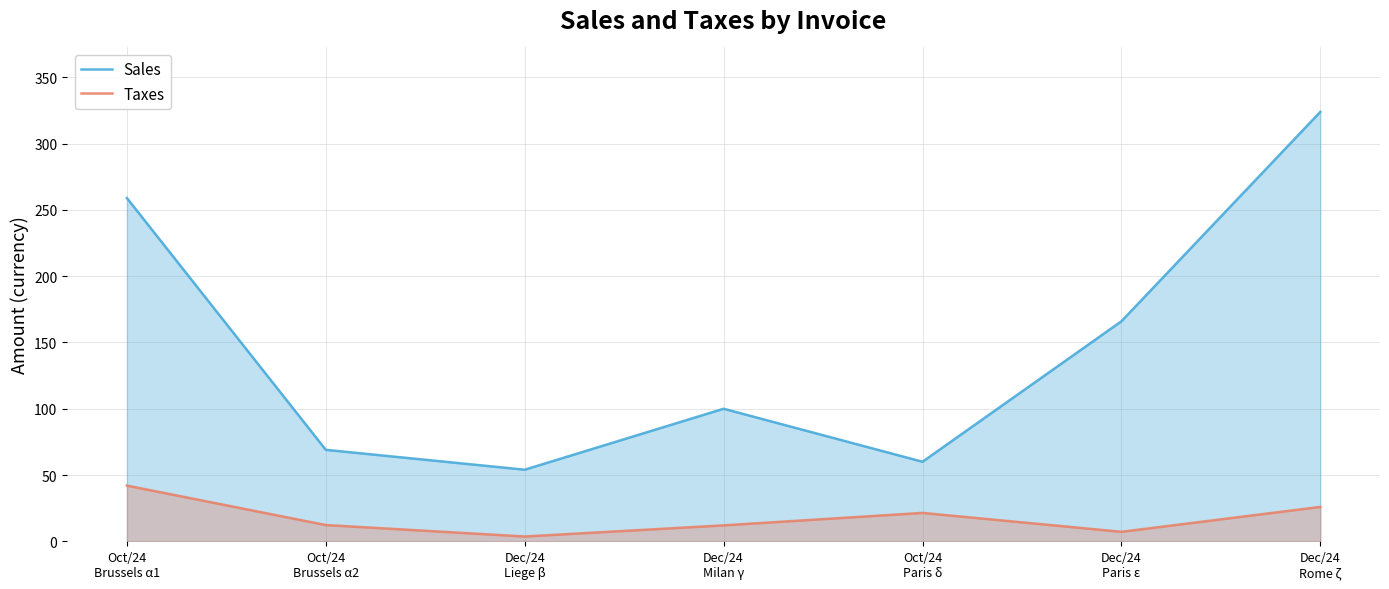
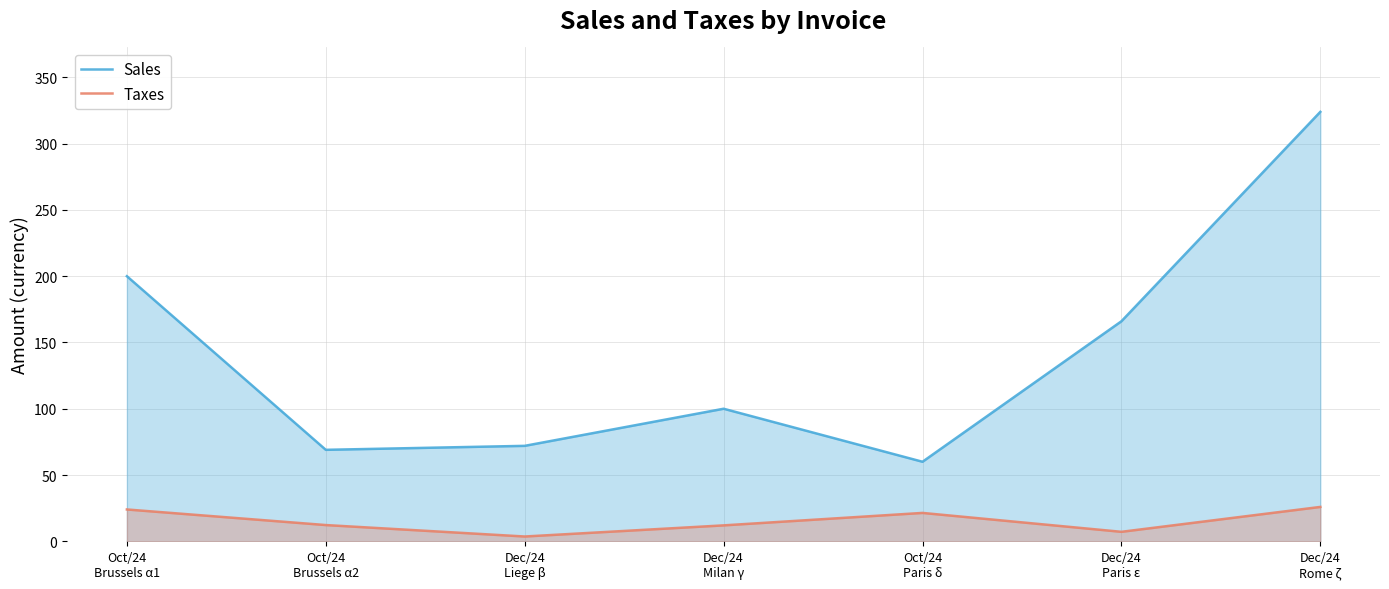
  {
    "Sales": {
-     "Oct/24 Brussels α1": 259,
+     "Oct/24 Brussels α1": 200,
      "Oct/24 Brussels α2": 69,
-     "Dec/24 Liege β": 54,
+     "Dec/24 Liege β": 72,
      "Dec/24 Milan γ": 100,
      "Oct/24 Paris δ": 60,
      "Dec/24 Paris ε": 166,
      "Dec/24 Rome ζ": 324
    },
    "Taxes": {
-     "Oct/24 Brussels α1": 42,
+     "Oct/24 Brussels α1": 24,
      "Oct/24 Brussels α2": 12,
      "Dec/24 Liege β": 4,
      "Dec/24 Milan γ": 12,
      "Oct/24 Paris δ": 21,
      "Dec/24 Paris ε": 7,
      "Dec/24 Rome ζ": 26
    }
  }
